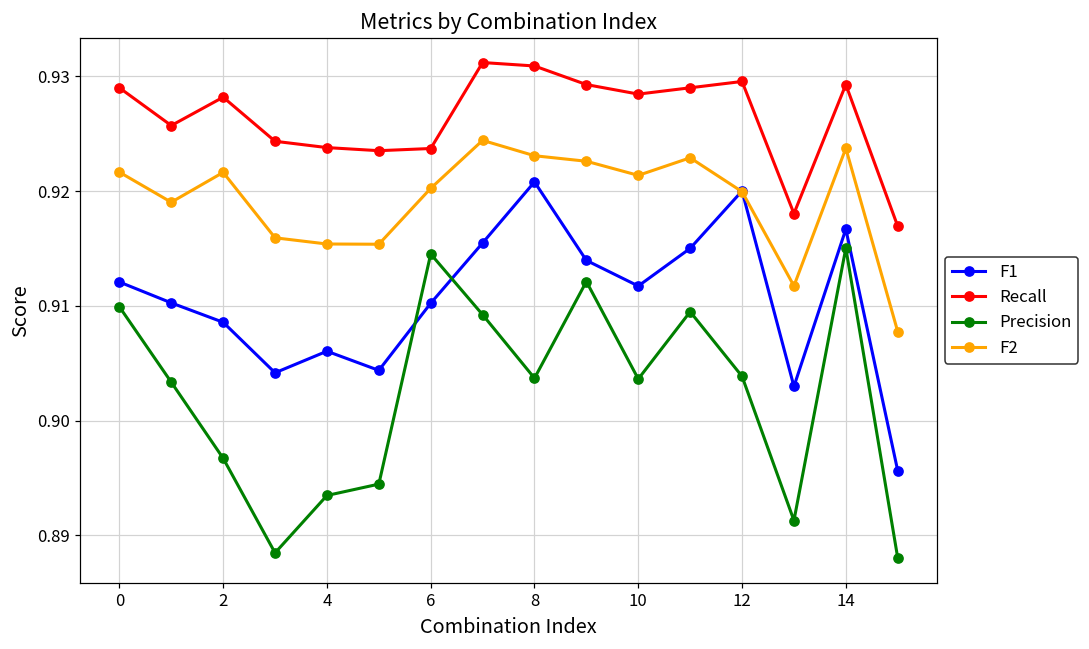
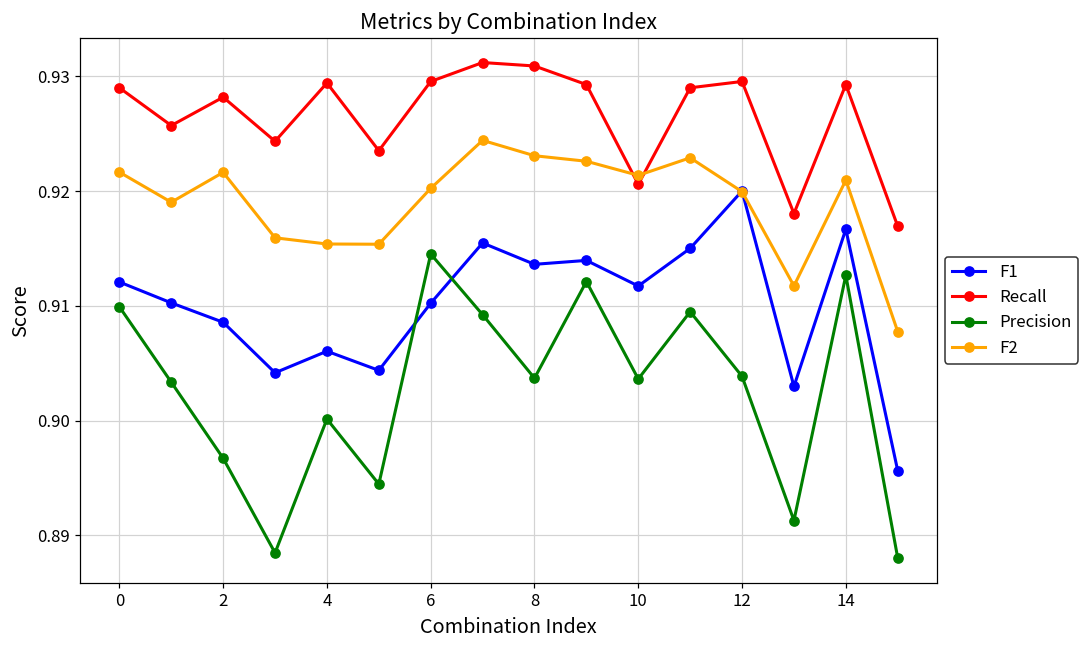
  {
    "F1": {
      "0": 0.9121,
      "2": 0.9086,
      "4": 0.9061,
      "6": 0.9102,
-     "8": 0.9208,
+     "8": 0.9136,
      "10": 0.9117,
      "14": 0.9167
    },
    "Recall": {
      "0": 0.9290,
      "2": 0.9282,
-     "4": 0.9238,
-     "6": 0.9237,
+     "4": 0.9294,
+     "6": 0.9296,
      "8": 0.9309,
-     "10": 0.9285,
+     "10": 0.9206,
      "12": 0.9296,
      "14": 0.9293
    },
    "Precision": {
      "0": 0.9099,
      "2": 0.8967,
-     "4": 0.8935,
+     "4": 0.9001,
      "6": 0.9145,
      "8": 0.9037,
      "10": 0.9036,
      "12": 0.9039,
-     "14": 0.9150
+     "14": 0.9127
    },
    "F2": {
      "0": 0.9217,
      "2": 0.9216,
      "4": 0.9154,
      "6": 0.9202,
      "8": 0.9231,
      "10": 0.9214,
-     "14": 0.9237
+     "14": 0.9210
    }
  }
